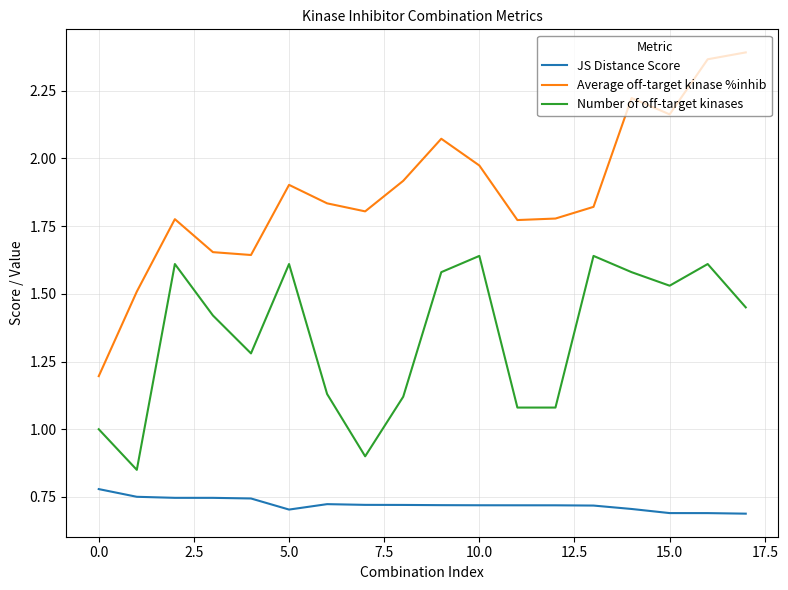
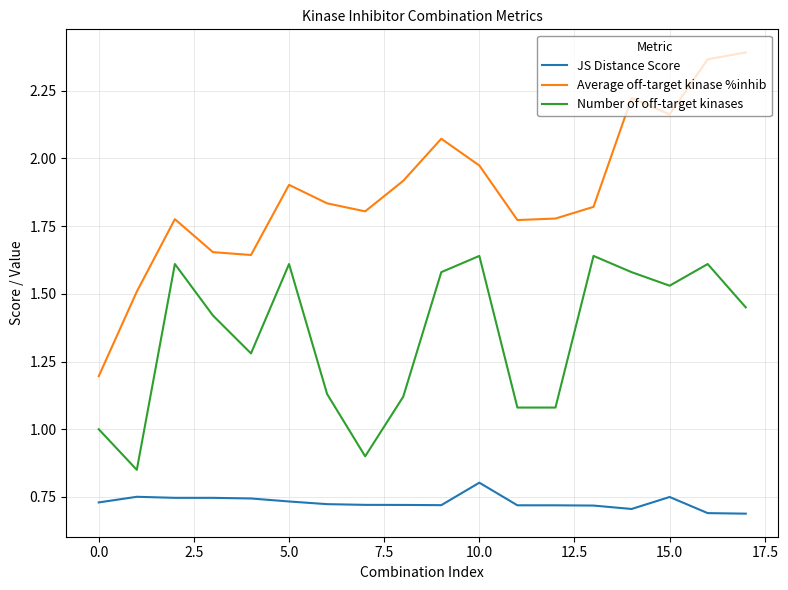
  {
    "JS Distance Score": {
-     "0.0": 0.78,
-     "5.0": 0.70,
-     "10.0": 0.72,
-     "15.0": 0.69
+     "0.0": 0.73,
+     "5.0": 0.73,
+     "10.0": 0.80,
+     "15.0": 0.75
    },
    "Average off-target kinase %inhib": {
      "0.0": 1.20,
      "5.0": 1.90,
      "10.0": 1.97
    },
    "Number of off-target kinases": {
      "0.0": 1.00,
      "5.0": 1.61,
      "10.0": 1.64,
      "15.0": 1.53
    }
  }
